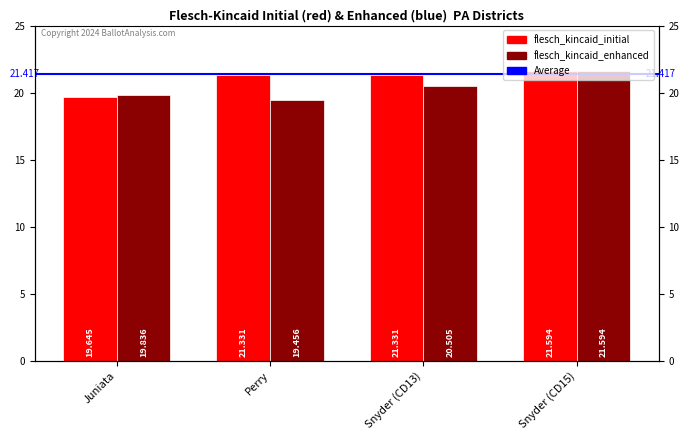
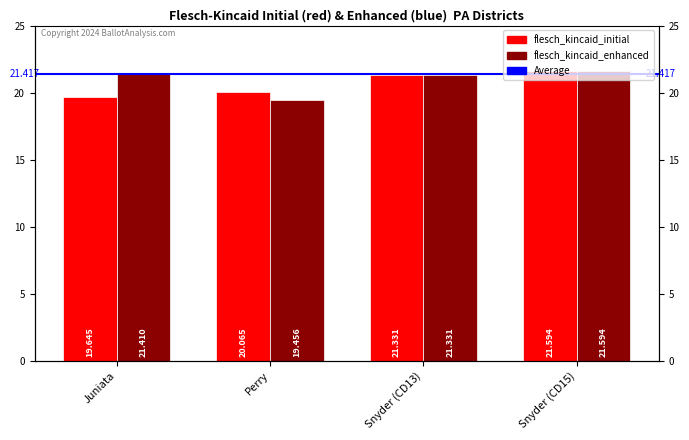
  {
    "flesch_kincaid_initial": {
      "Juniata": 19.645,
-     "Perry": 21.331,
+     "Perry": 20.065,
      "Snyder (CD13)": 21.331
    },
    "flesch_kincaid_enhanced": {
-     "Juniata": 19.836,
+     "Juniata": 21.410,
      "Perry": 19.456,
-     "Snyder (CD13)": 20.505
+     "Snyder (CD13)": 21.331
    }
  }
